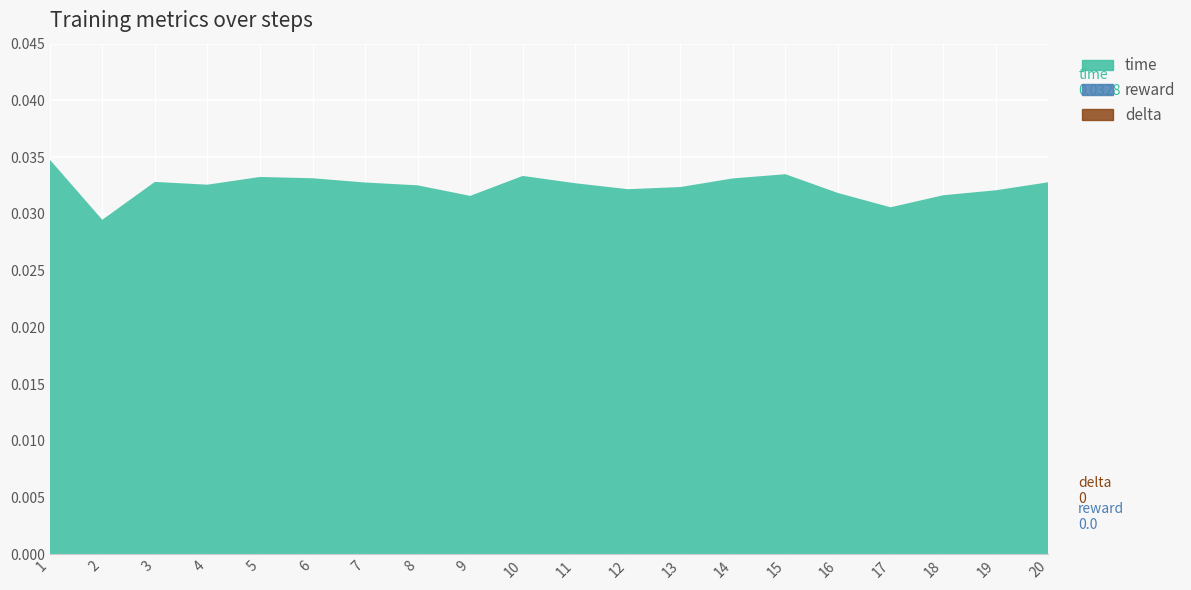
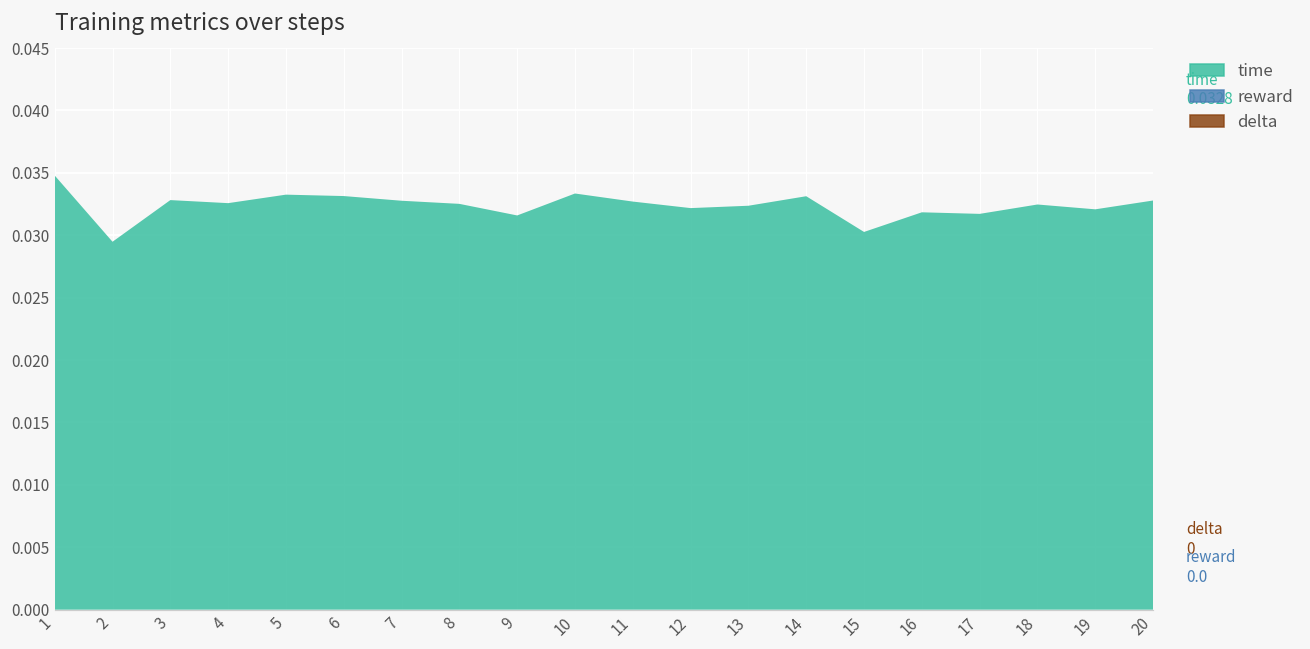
  {
    "reward": {
      "1": 0.0000,
      "2": 0.0000,
      "3": 0.0000,
      "4": 0.0000,
      "5": 0.0000,
      "6": 0.0000,
      "7": 0.0000,
      "8": 0.0000,
      "9": 0.0000,
      "10": 0.0000,
      "11": 0.0000,
      "12": 0.0000,
      "13": 0.0000,
      "14": 0.0000,
      "15": 0.0000,
      "16": 0.0000,
      "17": 0.0000,
      "18": 0.0000,
      "19": 0.0000,
      "20": 0.0000
    },
    "time": {
      "1": 0.0348,
      "2": 0.0295,
      "3": 0.0328,
      "4": 0.0326,
      "5": 0.0333,
      "6": 0.0331,
      "7": 0.0328,
      "8": 0.0325,
      "9": 0.0316,
      "10": 0.0333,
      "11": 0.0327,
      "12": 0.0322,
      "13": 0.0324,
      "14": 0.0331,
-     "15": 0.0335,
+     "15": 0.0303,
      "16": 0.0318,
-     "17": 0.0306,
-     "18": 0.0316,
+     "17": 0.0317,
+     "18": 0.0325,
      "19": 0.0321,
      "20": 0.0328
    }
  }
